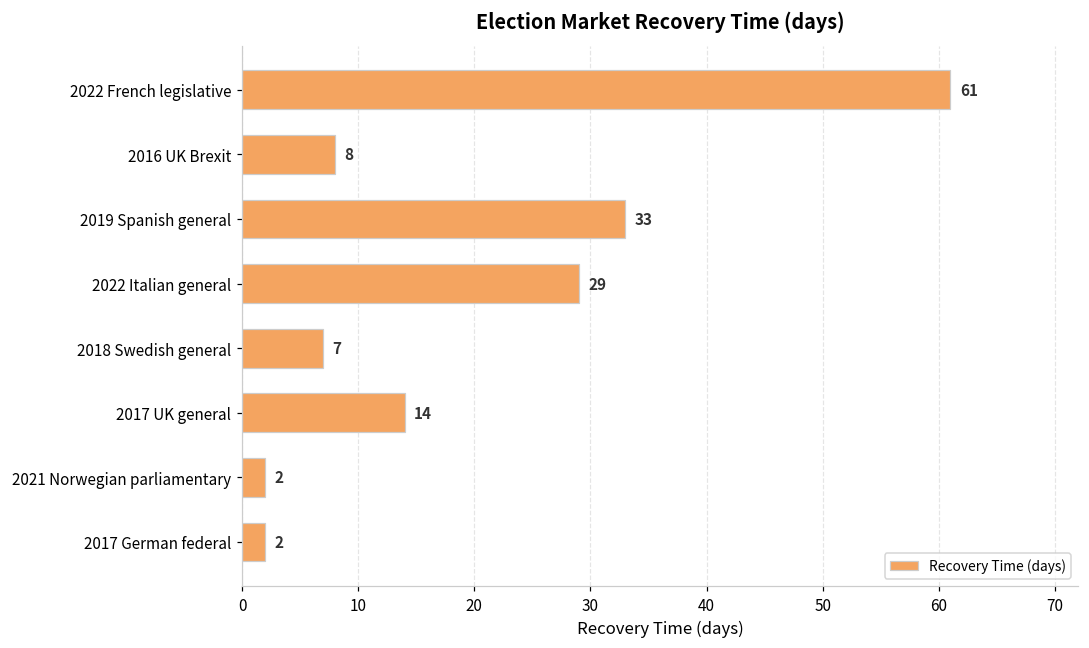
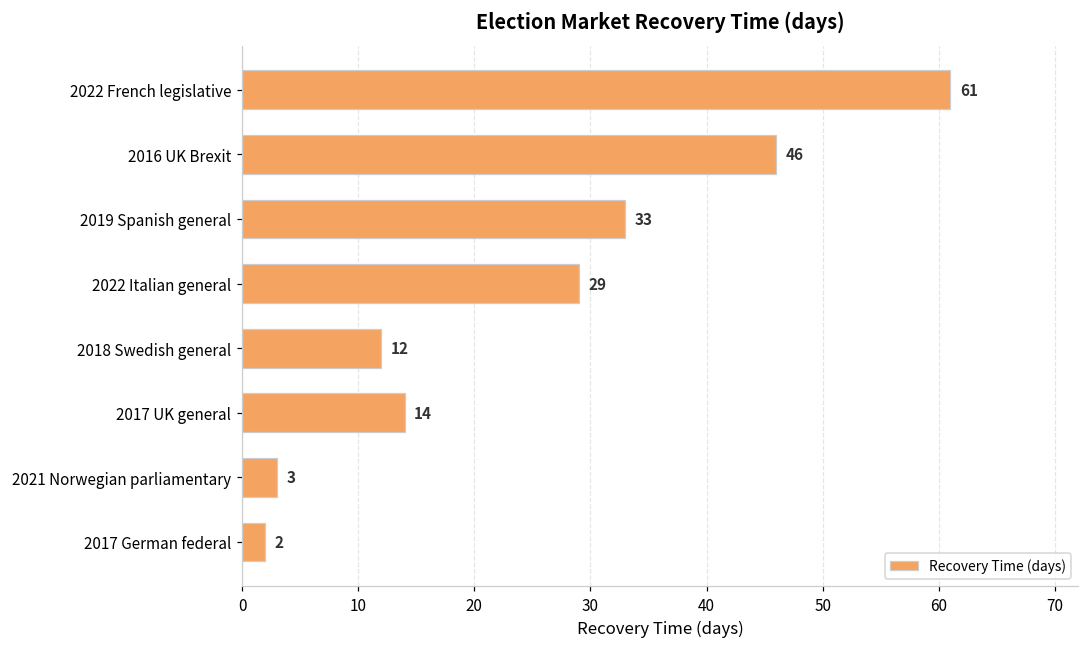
  {
    "2022 French legislative": 61,
-   "2016 UK Brexit": 8,
+   "2016 UK Brexit": 46,
    "2019 Spanish general": 33,
    "2022 Italian general": 29,
-   "2018 Swedish general": 7,
+   "2018 Swedish general": 12,
    "2017 UK general": 14,
-   "2021 Norwegian parliamentary": 2,
+   "2021 Norwegian parliamentary": 3,
    "2017 German federal": 2
  }
